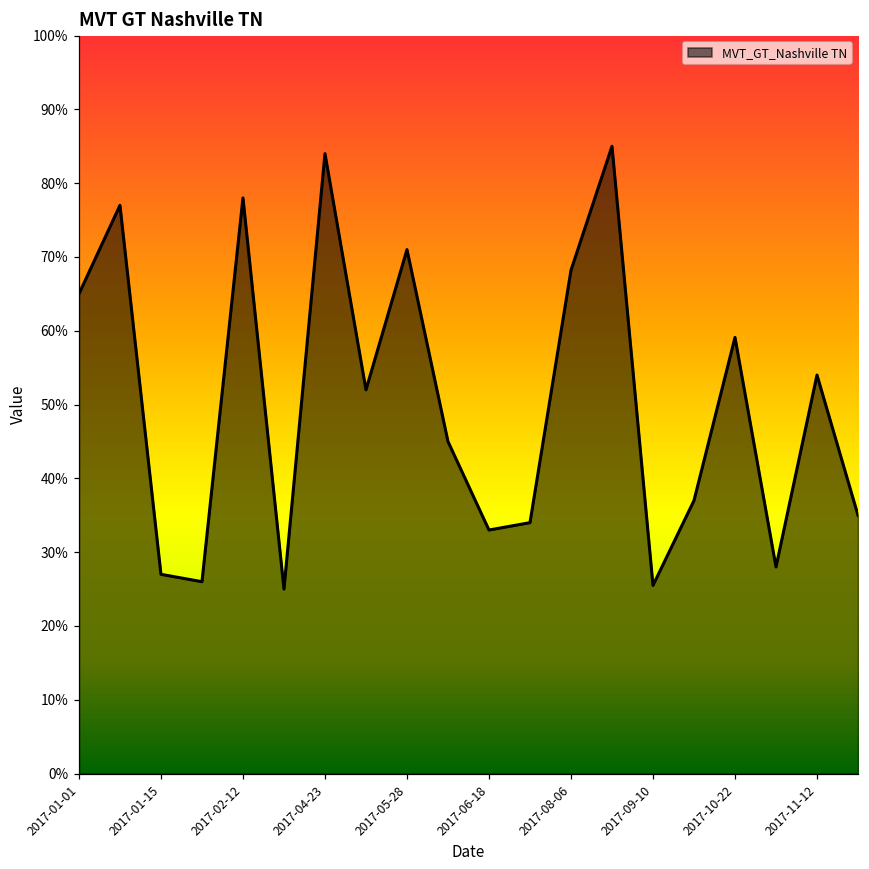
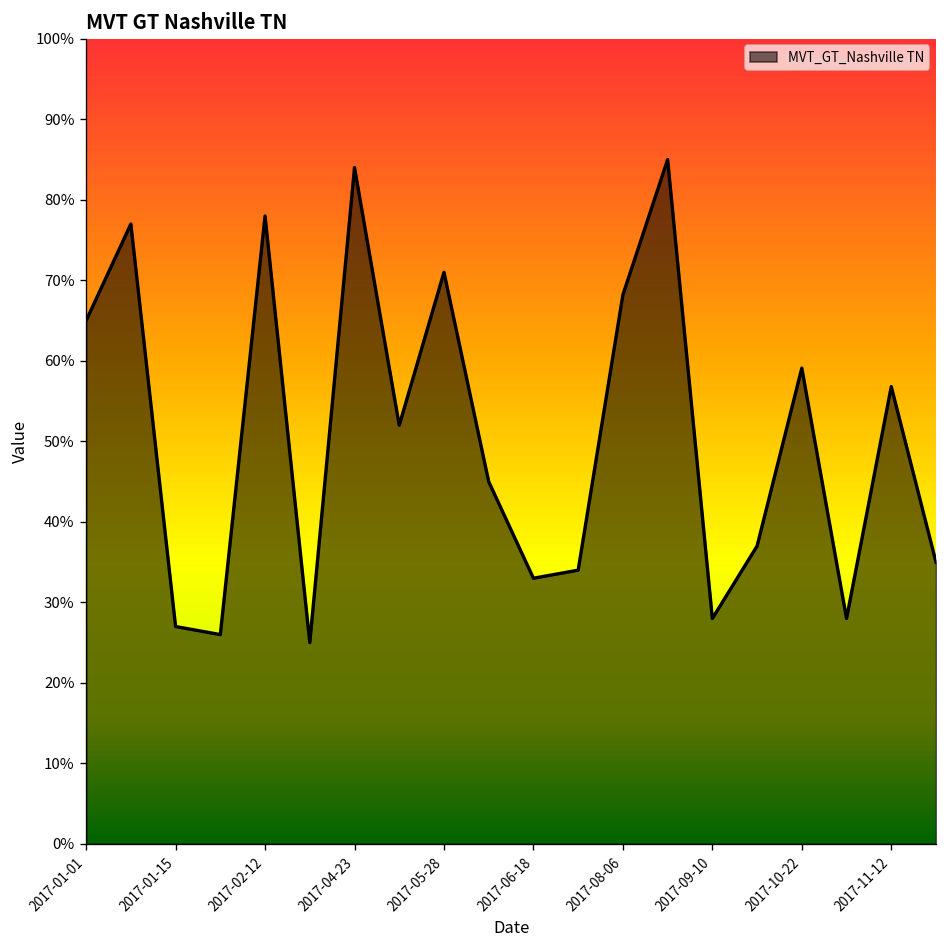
  {
    "2017-01-01": "65%",
    "2017-01-15": "27%",
    "2017-02-12": "78%",
    "2017-04-23": "84%",
    "2017-05-28": "71%",
    "2017-06-18": "33%",
    "2017-08-06": "68%",
-   "2017-09-10": "26%",
+   "2017-09-10": "28%",
    "2017-10-22": "59%",
-   "2017-11-12": "54%"
+   "2017-11-12": "57%"
  }
